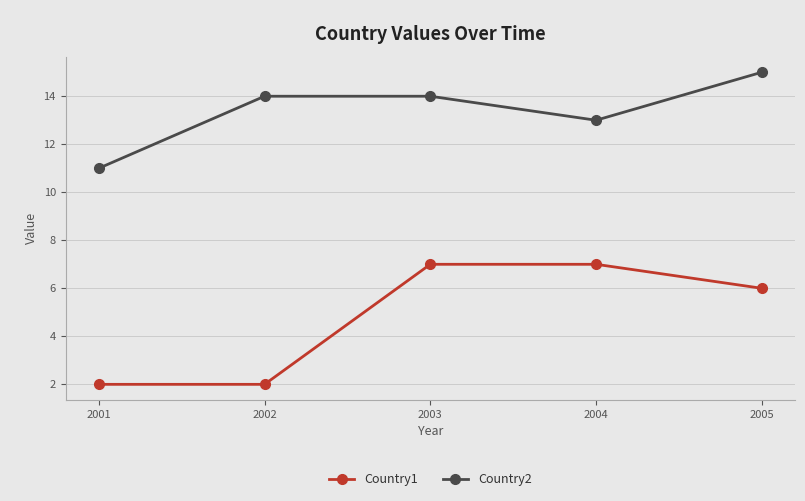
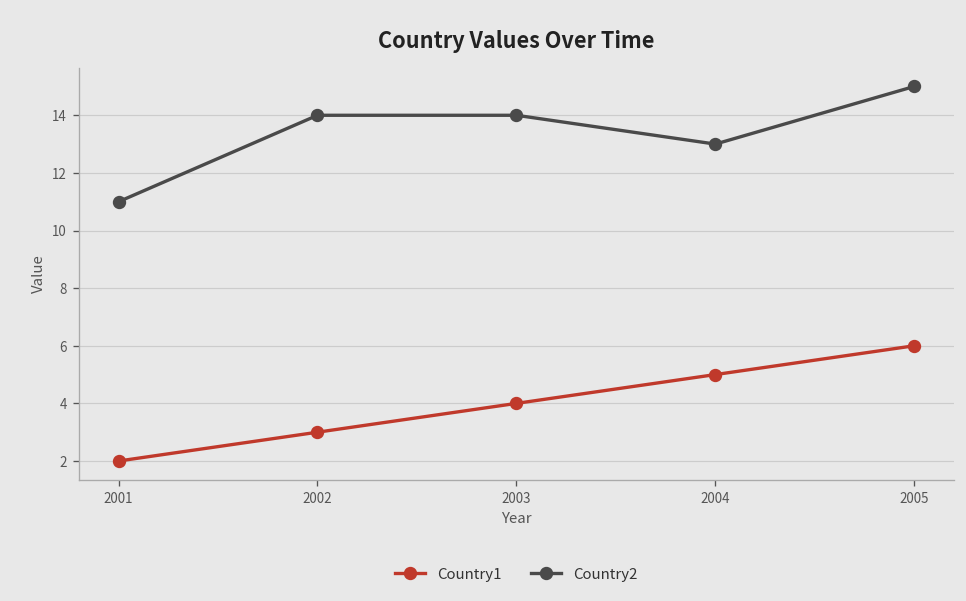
  {
    "Country1": {
      "2001": 2,
-     "2002": 2,
-     "2003": 7,
-     "2004": 7,
+     "2002": 3,
+     "2003": 4,
+     "2004": 5,
      "2005": 6
    },
    "Country2": {
      "2001": 11,
      "2002": 14,
      "2003": 14,
      "2004": 13,
      "2005": 15
    }
  }
